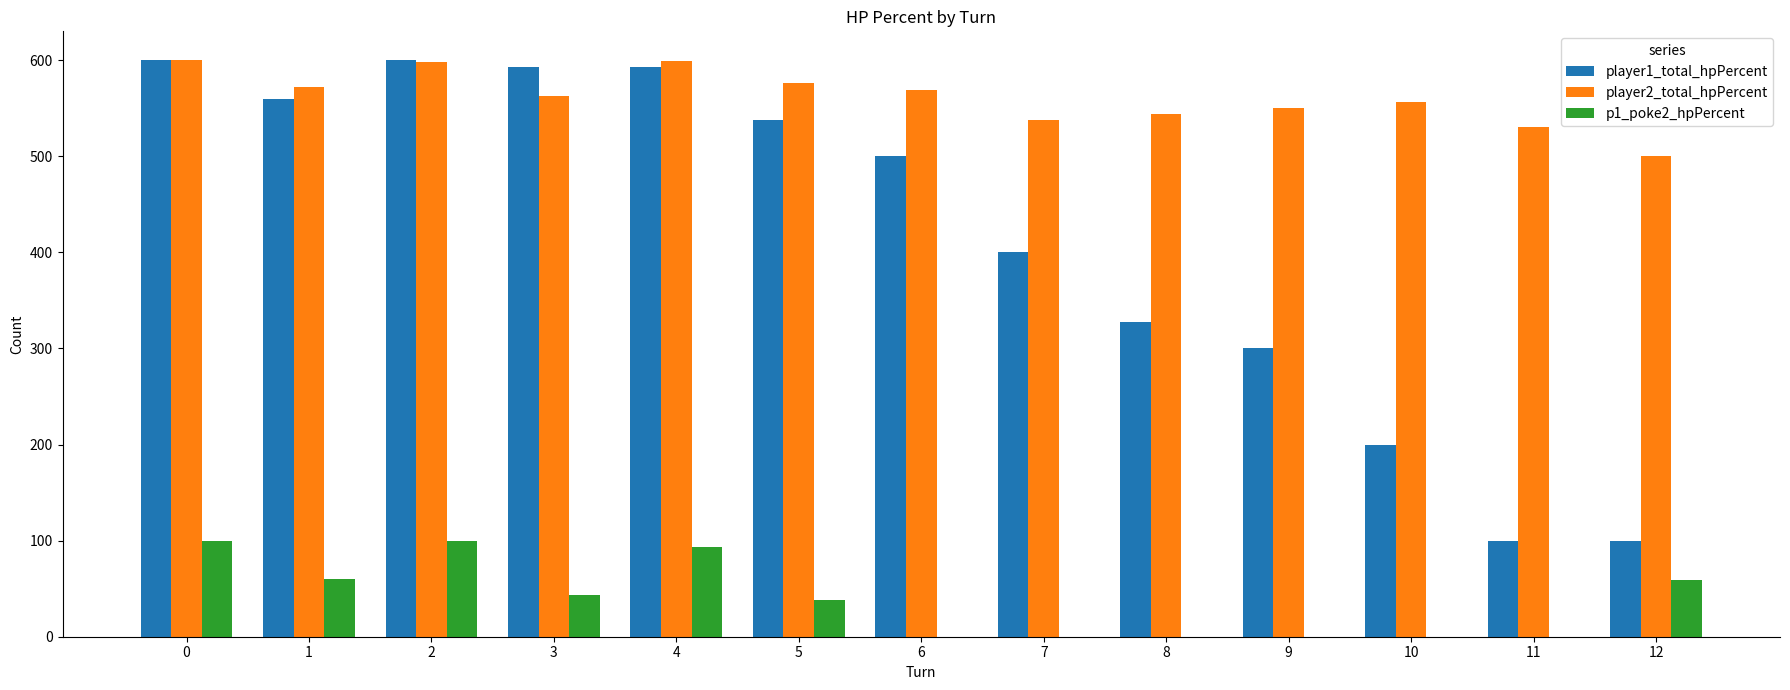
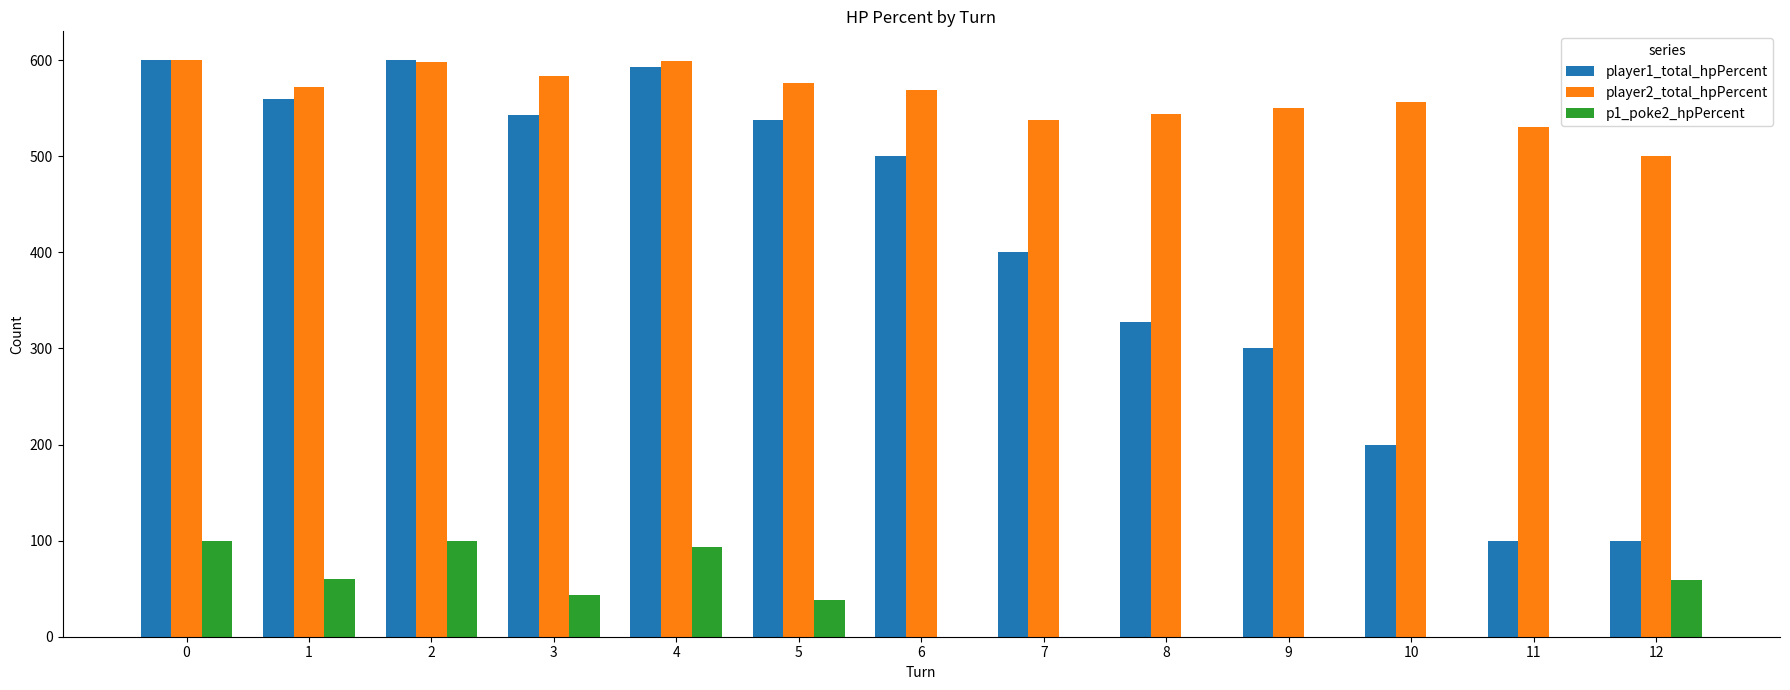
  {
    "player1_total_hpPercent": {
      "0": 600,
      "1": 560,
      "2": 600,
-     "3": 590,
+     "3": 540,
      "4": 590,
      "5": 540,
      "6": 500,
      "7": 400,
      "8": 330,
      "9": 300,
      "10": 200,
      "11": 100,
      "12": 100
    },
    "player2_total_hpPercent": {
      "0": 600,
      "1": 570,
      "2": 600,
-     "3": 560,
+     "3": 580,
      "4": 600,
      "5": 580,
      "6": 570,
      "7": 540,
      "8": 540,
      "9": 550,
      "10": 560,
      "11": 530,
      "12": 500
    },
    "p1_poke2_hpPercent": {
      "0": 100,
      "1": 60,
      "2": 100,
      "3": 40,
      "4": 90,
      "5": 40,
      "6": 0,
      "7": 0,
      "8": 0,
      "9": 0,
      "10": 0,
      "11": 0,
      "12": 60
    }
  }
